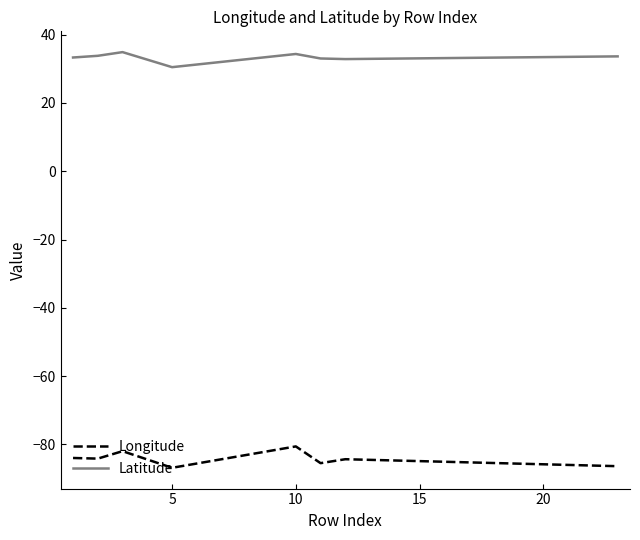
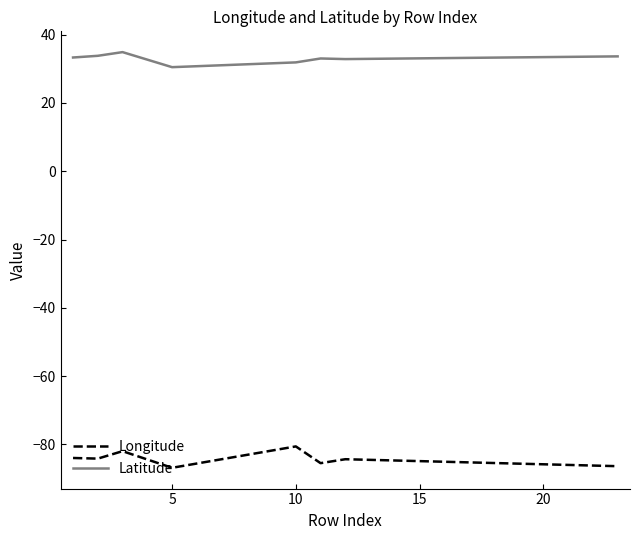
  {
    "Longitude": {
      "5": -87,
      "10": -81
    },
    "Latitude": {
      "5": 30,
-     "10": 34
+     "10": 32
    }
  }
